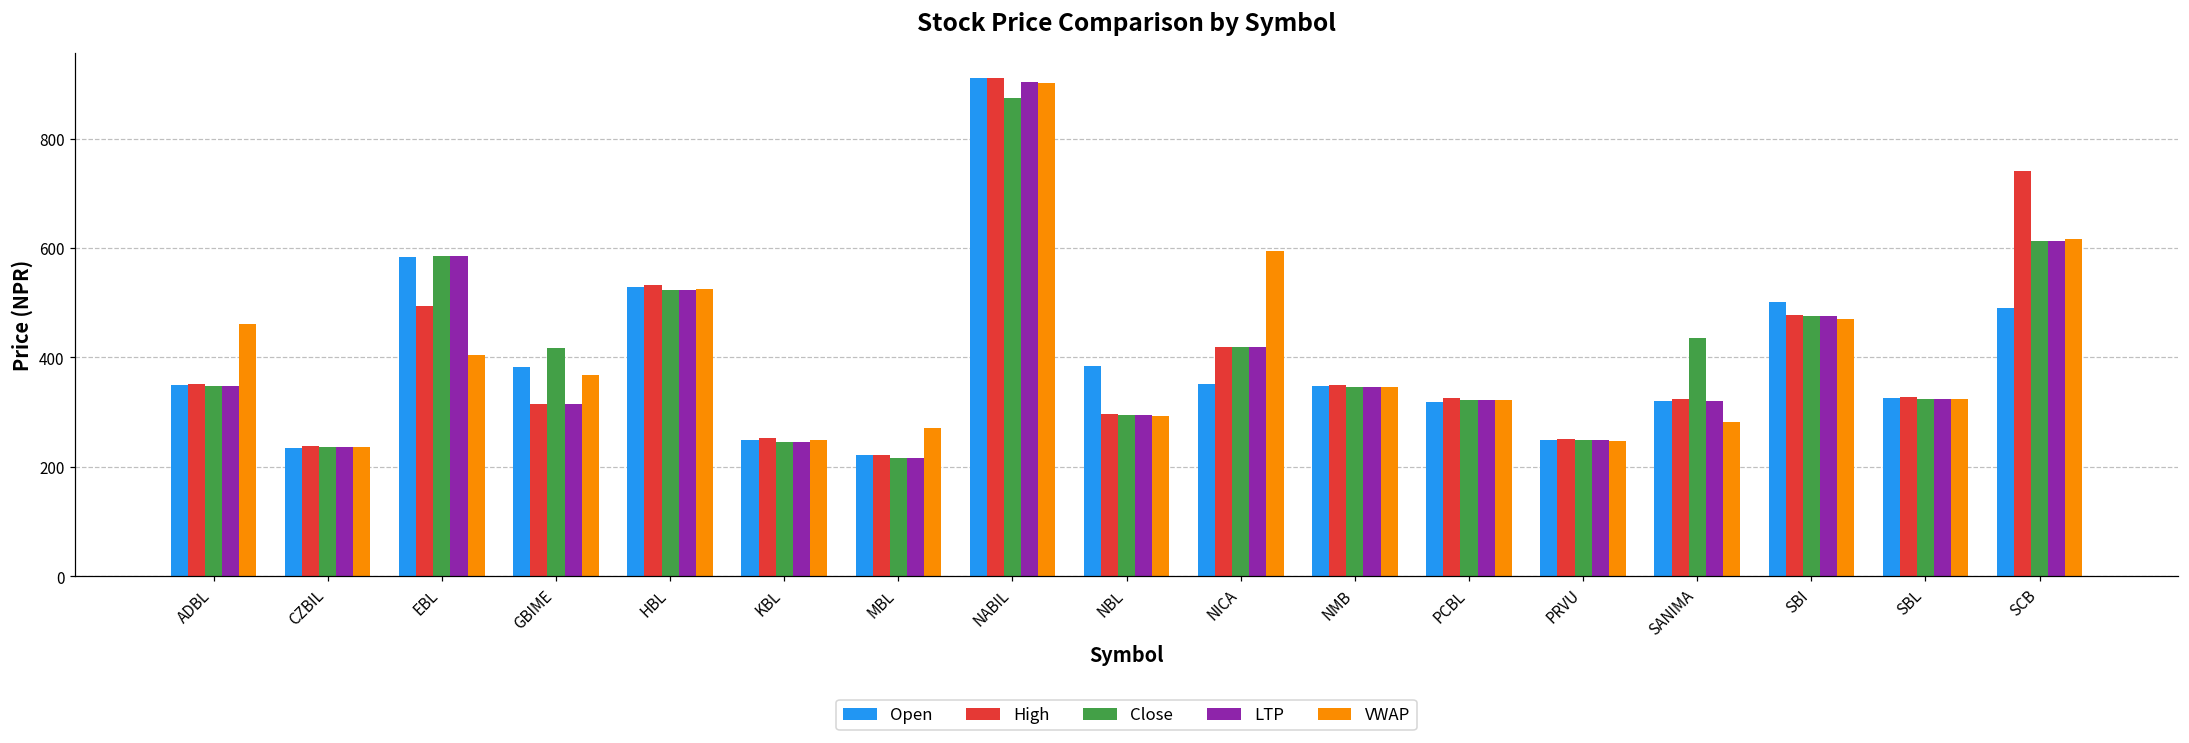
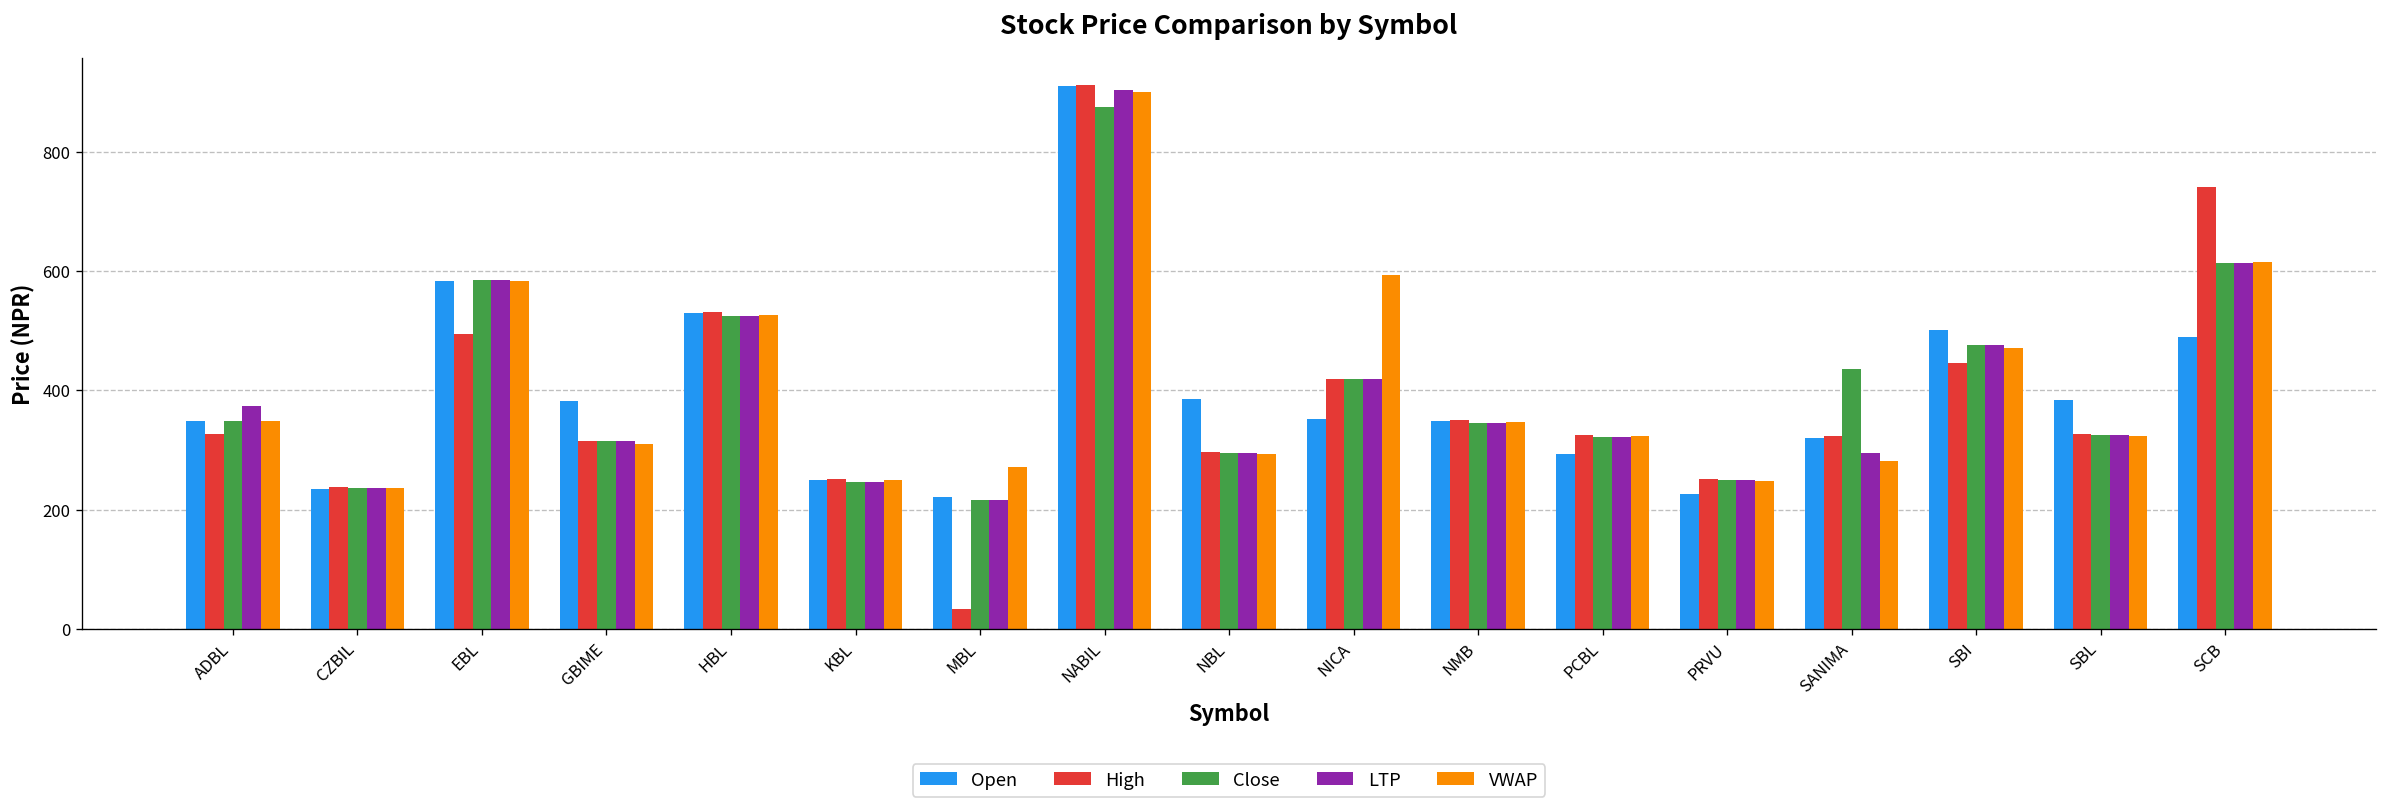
  {
    "Open": {
      "ADBL": 350,
      "CZBIL": 240,
      "EBL": 580,
      "GBIME": 380,
      "HBL": 530,
      "KBL": 250,
      "MBL": 220,
      "NABIL": 910,
      "NBL": 390,
      "NICA": 350,
      "NMB": 350,
-     "PCBL": 320,
-     "PRVU": 250,
+     "PCBL": 290,
+     "PRVU": 230,
      "SANIMA": 320,
      "SBI": 500,
-     "SBL": 330,
+     "SBL": 380,
      "SCB": 490
    },
    "High": {
-     "ADBL": 350,
+     "ADBL": 330,
      "CZBIL": 240,
      "EBL": 490,
      "GBIME": 320,
      "HBL": 530,
      "KBL": 250,
-     "MBL": 220,
+     "MBL": 30,
      "NABIL": 910,
      "NBL": 300,
      "NICA": 420,
      "NMB": 350,
      "PCBL": 330,
      "PRVU": 250,
      "SANIMA": 320,
-     "SBI": 480,
+     "SBI": 450,
      "SBL": 330,
      "SCB": 740
    },
    "Close": {
      "ADBL": 350,
      "CZBIL": 240,
      "EBL": 590,
-     "GBIME": 420,
+     "GBIME": 320,
      "HBL": 520,
      "KBL": 250,
      "MBL": 220,
      "NABIL": 880,
      "NBL": 300,
      "NICA": 420,
      "NMB": 350,
      "PCBL": 320,
      "PRVU": 250,
      "SANIMA": 440,
      "SBI": 480,
      "SBL": 330,
      "SCB": 610
    },
    "LTP": {
-     "ADBL": 350,
+     "ADBL": 370,
      "CZBIL": 240,
      "EBL": 590,
      "GBIME": 320,
      "HBL": 520,
      "KBL": 250,
      "MBL": 220,
      "NABIL": 900,
      "NBL": 300,
      "NICA": 420,
      "NMB": 350,
      "PCBL": 320,
      "PRVU": 250,
-     "SANIMA": 320,
+     "SANIMA": 300,
      "SBI": 480,
      "SBL": 330,
      "SCB": 610
    },
    "VWAP": {
-     "ADBL": 460,
+     "ADBL": 350,
      "CZBIL": 240,
-     "EBL": 400,
-     "GBIME": 370,
+     "EBL": 580,
+     "GBIME": 310,
      "HBL": 530,
      "KBL": 250,
      "MBL": 270,
      "NABIL": 900,
      "NBL": 290,
      "NICA": 590,
      "NMB": 350,
      "PCBL": 320,
      "PRVU": 250,
      "SANIMA": 280,
      "SBI": 470,
      "SBL": 320,
      "SCB": 620
    }
  }
